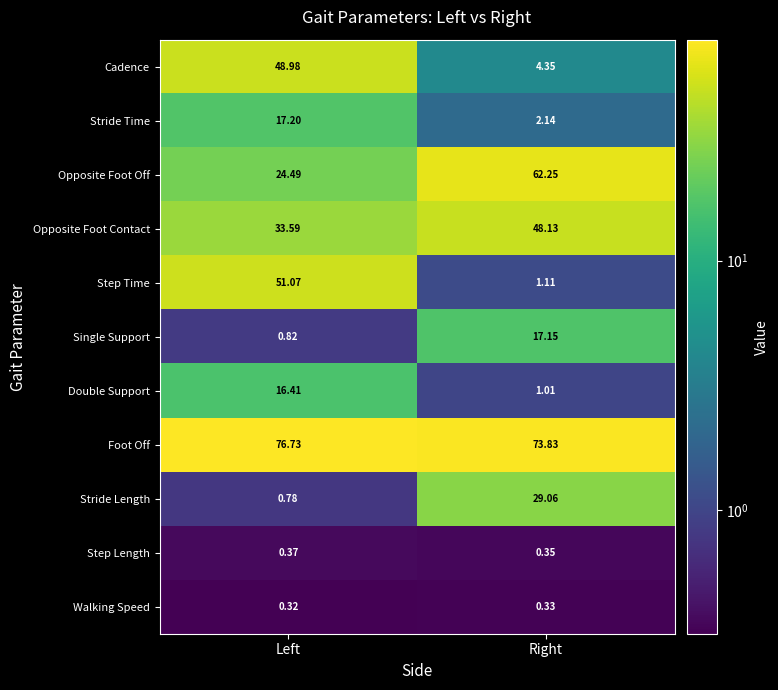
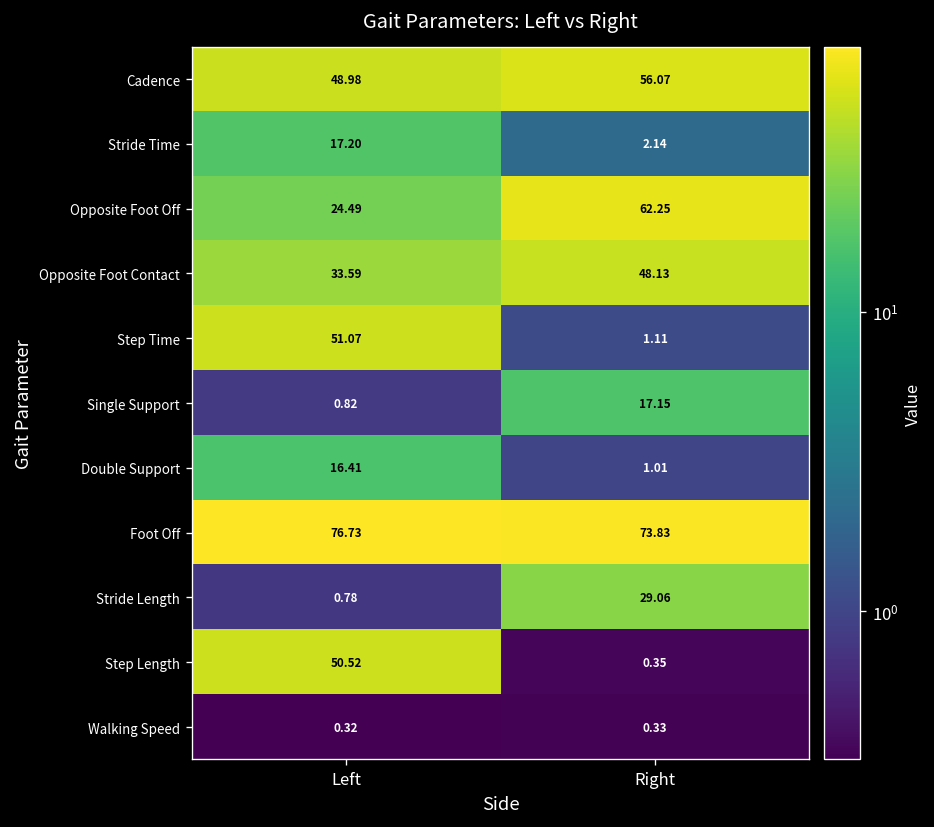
  {
    "Cadence": {
      "Left": 48.98,
-     "Right": 4.35
+     "Right": 56.07
    },
    "Stride Time": {
      "Left": 17.20,
      "Right": 2.14
    },
    "Opposite Foot Off": {
      "Left": 24.49,
      "Right": 62.25
    },
    "Opposite Foot Contact": {
      "Left": 33.59,
      "Right": 48.13
    },
    "Step Time": {
      "Left": 51.07,
      "Right": 1.11
    },
    "Single Support": {
      "Left": 0.82,
      "Right": 17.15
    },
    "Double Support": {
      "Left": 16.41,
      "Right": 1.01
    },
    "Foot Off": {
      "Left": 76.73,
      "Right": 73.83
    },
    "Stride Length": {
      "Left": 0.78,
      "Right": 29.06
    },
    "Step Length": {
-     "Left": 0.37,
+     "Left": 50.52,
      "Right": 0.35
    },
    "Walking Speed": {
      "Left": 0.32,
      "Right": 0.33
    }
  }
